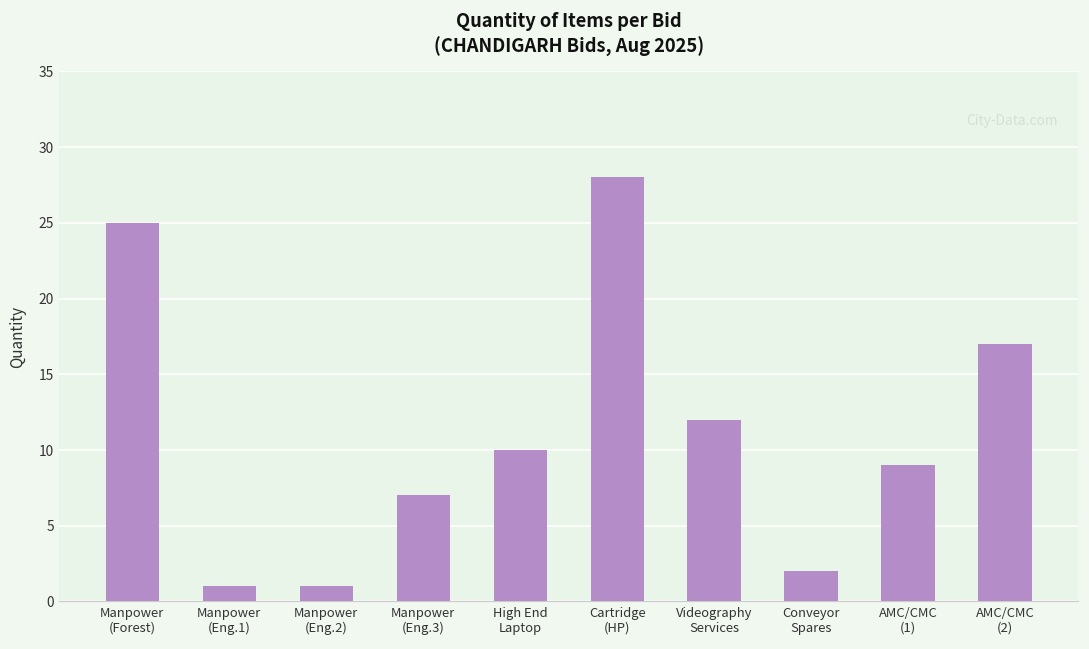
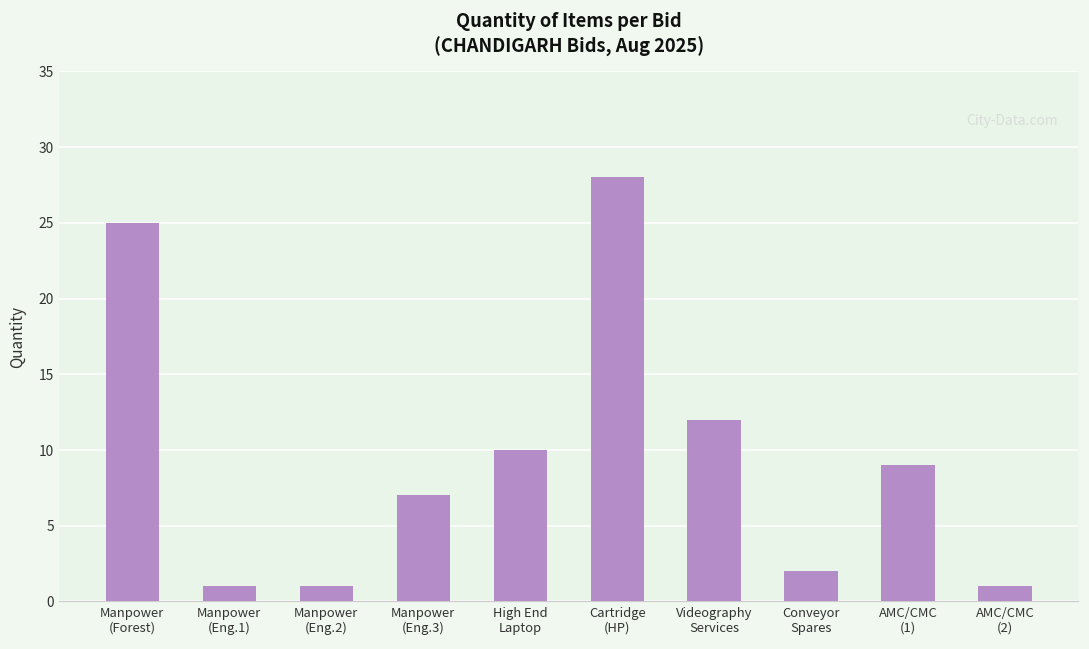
  {
    "Manpower (Forest)": 25,
    "Manpower (Eng.1)": 1,
    "Manpower (Eng.2)": 1,
    "Manpower (Eng.3)": 7,
    "High End Laptop": 10,
    "Cartridge (HP)": 28,
    "Videography Services": 12,
    "Conveyor Spares": 2,
    "AMC/CMC (1)": 9,
-   "AMC/CMC (2)": 17
+   "AMC/CMC (2)": 1
  }
